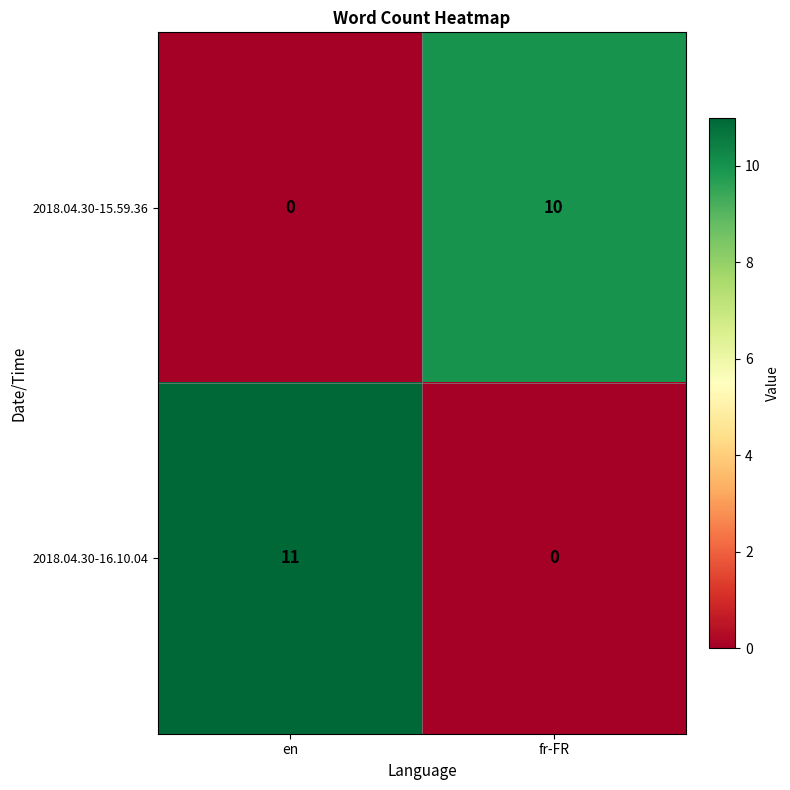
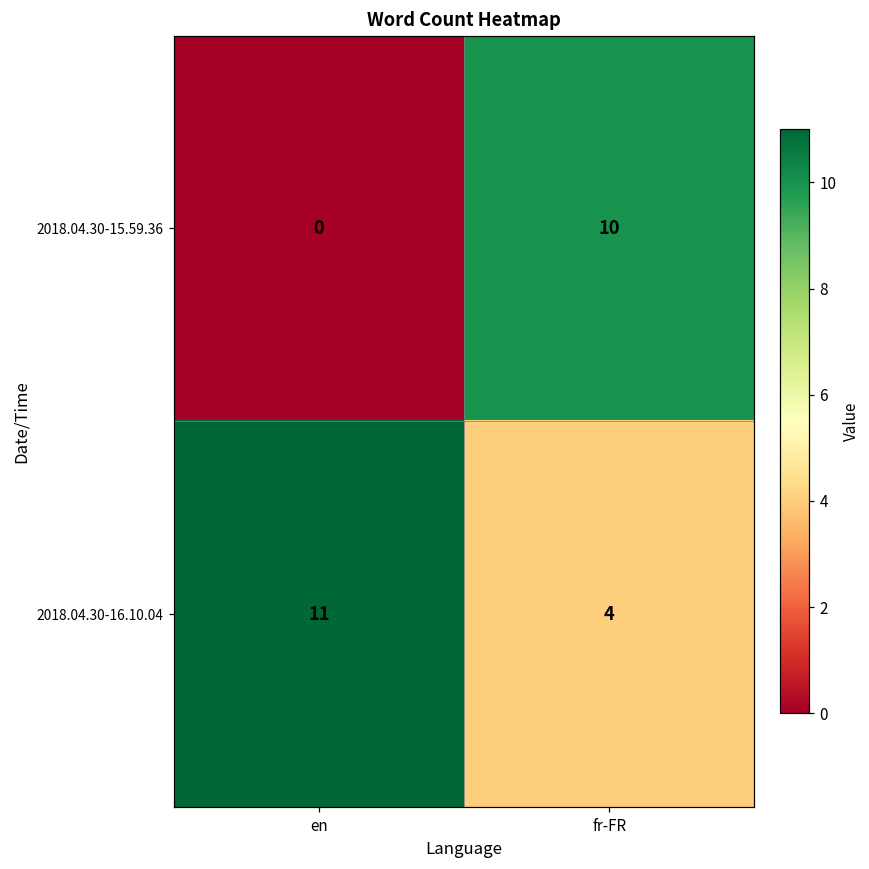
  {
    "2018.04.30-15.59.36": {
      "en": 0,
      "fr-FR": 10
    },
    "2018.04.30-16.10.04": {
      "en": 11,
-     "fr-FR": 0
+     "fr-FR": 4
    }
  }
